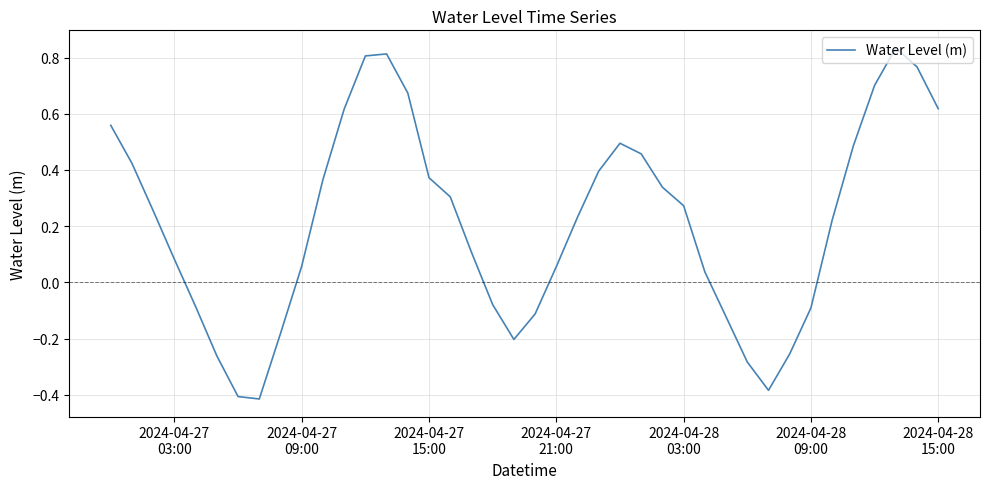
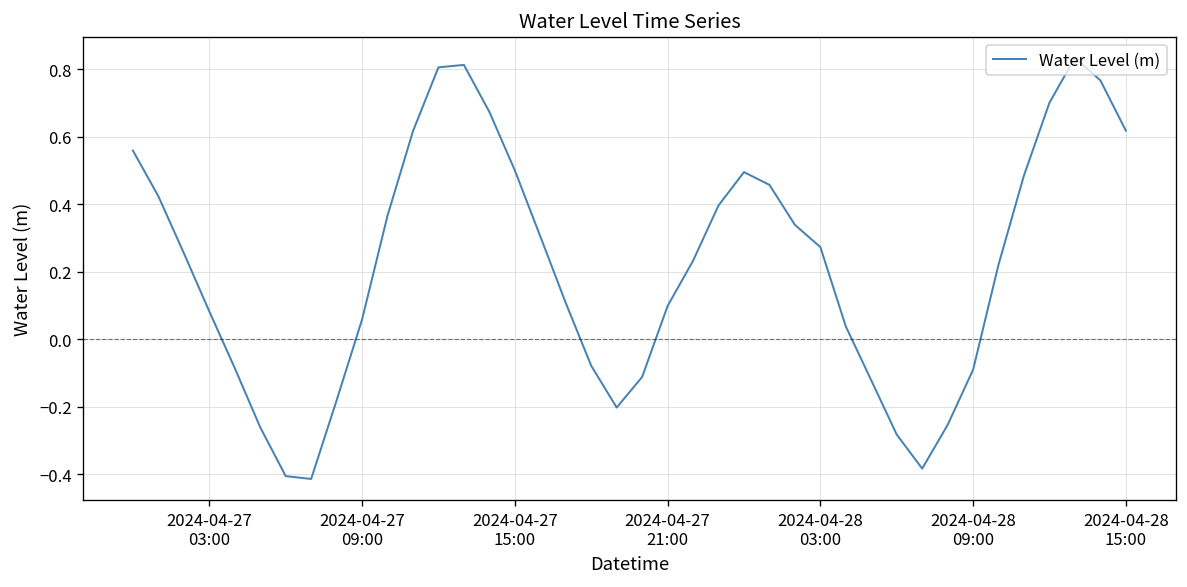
  {
    "2024-04-27 03:00": 0.08,
    "2024-04-27 09:00": 0.06,
-   "2024-04-27 15:00": 0.37,
-   "2024-04-27 21:00": 0.06,
+   "2024-04-27 15:00": 0.50,
+   "2024-04-27 21:00": 0.10,
    "2024-04-28 03:00": 0.27,
    "2024-04-28 09:00": -0.09,
    "2024-04-28 15:00": 0.62
  }
